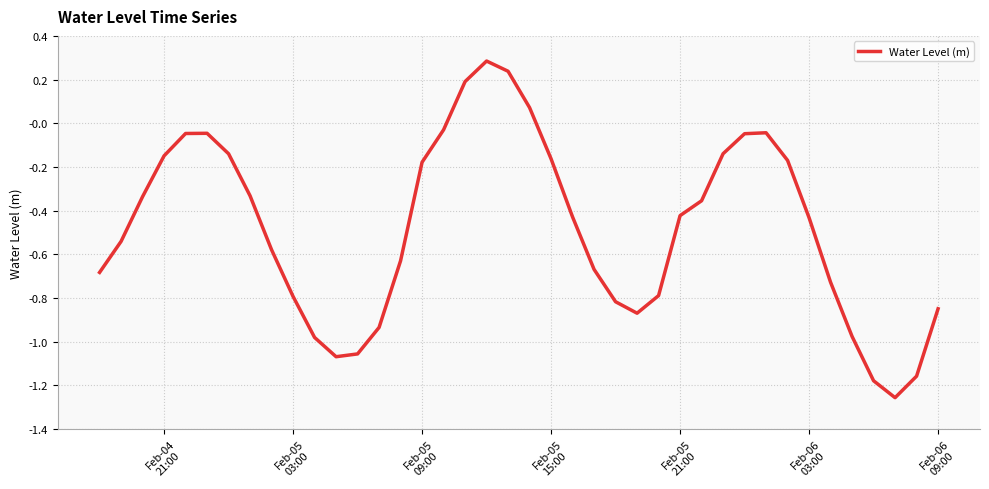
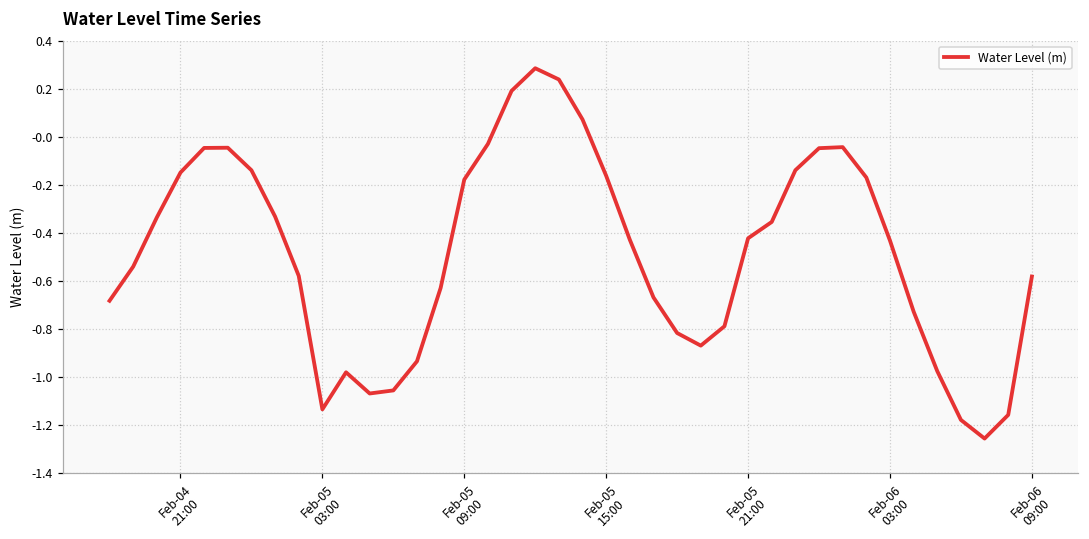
  {
    "Feb-04 21:00": -0.15,
-   "Feb-05 03:00": -0.79,
+   "Feb-05 03:00": -1.14,
    "Feb-05 09:00": -0.18,
    "Feb-05 15:00": -0.16,
    "Feb-05 21:00": -0.42,
    "Feb-06 03:00": -0.43,
-   "Feb-06 09:00": -0.85
+   "Feb-06 09:00": -0.58
  }
